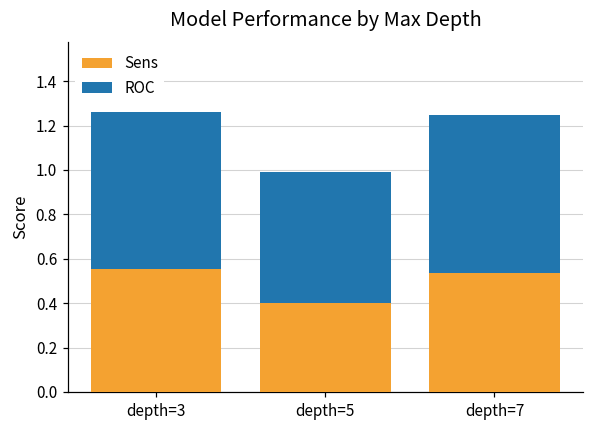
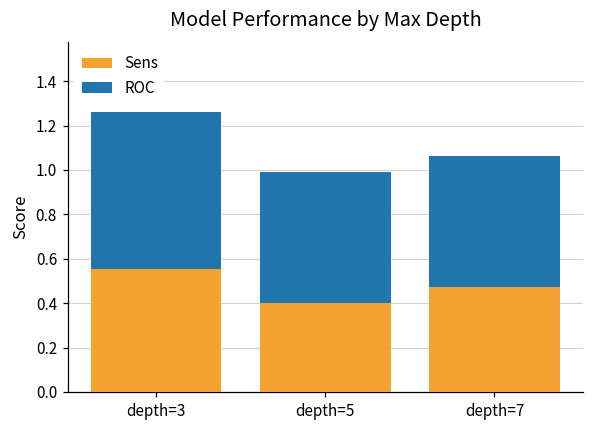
  {
    "Sens": {
      "depth=3": 0.55,
      "depth=5": 0.40,
-     "depth=7": 0.54
+     "depth=7": 0.47
    },
    "ROC": {
      "depth=3": 0.71,
      "depth=5": 0.59,
-     "depth=7": 0.71
+     "depth=7": 0.59
    }
  }
